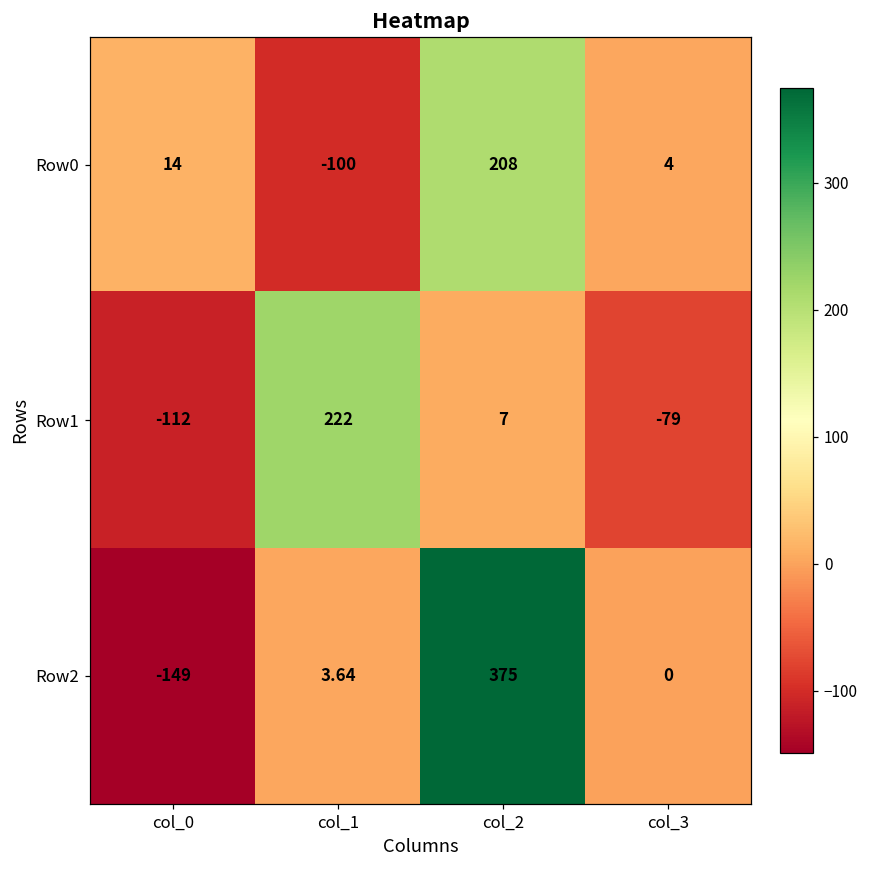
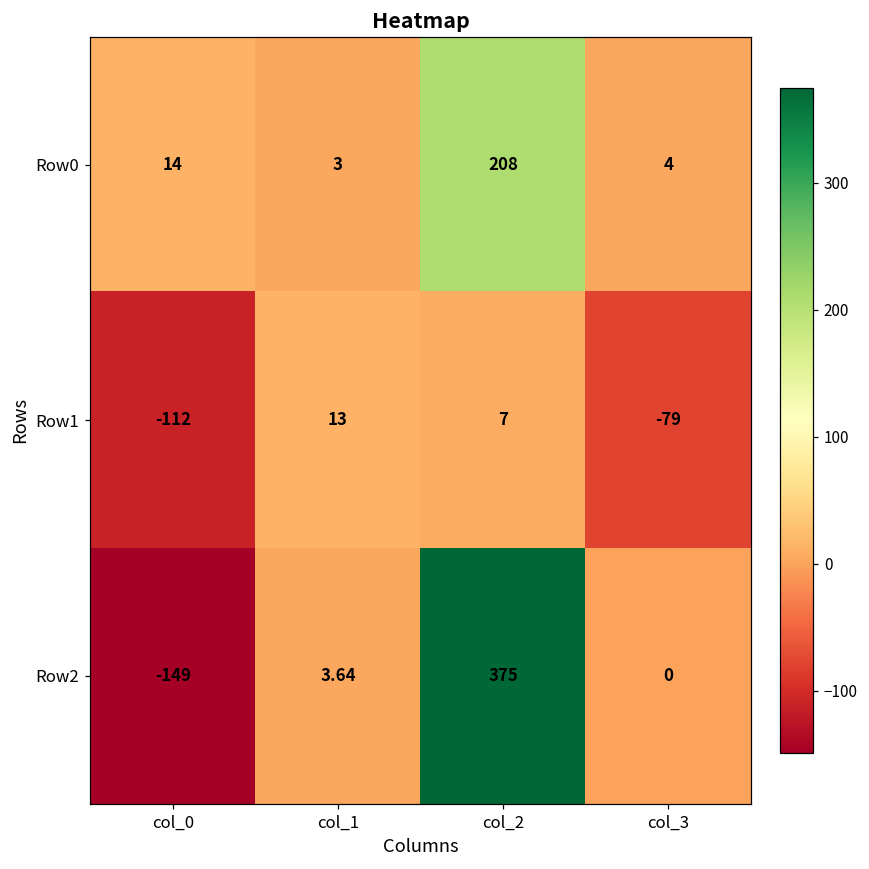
  {
    "Row0": {
      "col_0": 14,
-     "col_1": -100,
+     "col_1": 3,
      "col_2": 208,
      "col_3": 4
    },
    "Row1": {
      "col_0": -112,
-     "col_1": 222,
+     "col_1": 13,
      "col_2": 7,
      "col_3": -79
    },
    "Row2": {
      "col_0": -149,
      "col_1": 3.64,
      "col_2": 375,
      "col_3": 0
    }
  }
